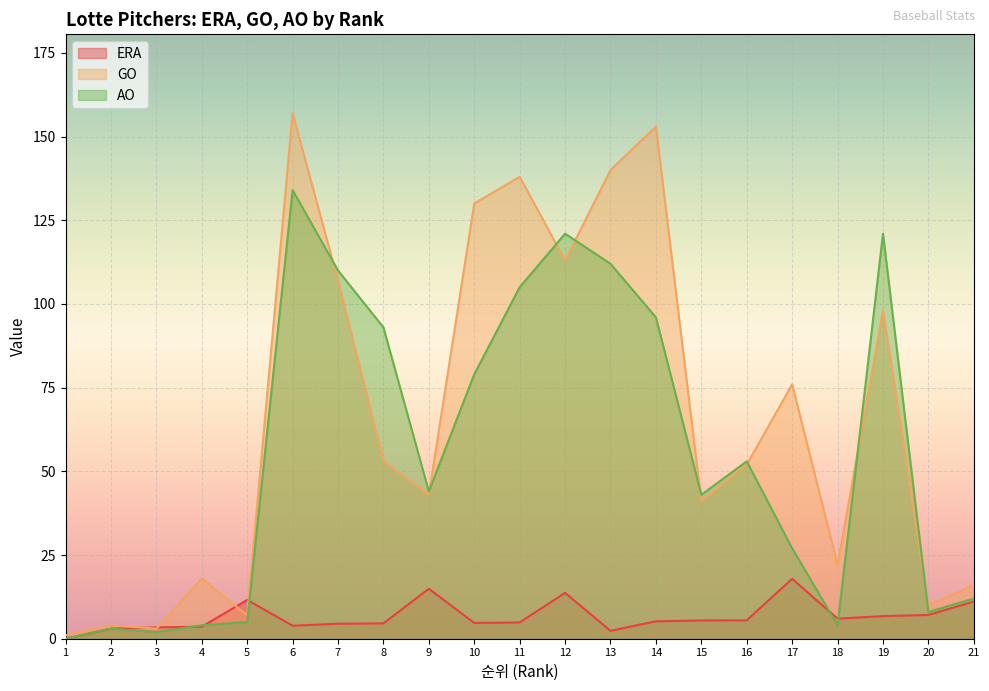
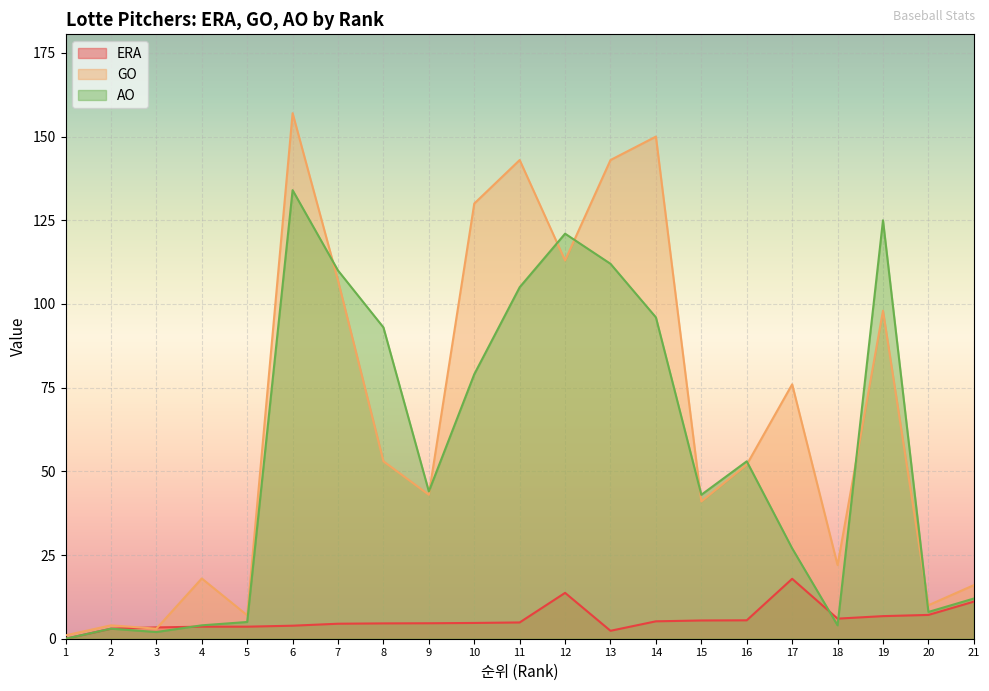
  {
    "ERA": {
-     "5": 12,
+     "5": 4,
      "6": 4,
      "7": 4,
      "8": 5,
-     "9": 15,
+     "9": 5,
      "10": 5,
      "11": 5,
      "12": 14,
      "13": 2,
      "14": 5,
      "15": 5,
      "16": 6,
      "17": 18,
      "18": 6,
      "19": 7,
      "20": 7,
      "21": 11
    },
    "GO": {
      "1": 1,
      "2": 4,
      "4": 18,
      "5": 7,
      "6": 157,
      "7": 107,
      "8": 53,
      "9": 43,
      "10": 130,
-     "11": 138,
+     "11": 143,
      "12": 113,
-     "13": 140,
-     "14": 153,
+     "13": 143,
+     "14": 150,
      "15": 41,
      "16": 52,
      "17": 76,
      "18": 22,
      "19": 98,
      "20": 10,
      "21": 16
    },
    "AO": {
      "3": 2,
      "5": 5,
      "6": 134,
      "7": 110,
      "8": 93,
      "9": 44,
      "10": 79,
      "11": 105,
      "12": 121,
      "13": 112,
      "14": 96,
      "15": 43,
      "16": 53,
      "17": 27,
      "18": 4,
-     "19": 121,
+     "19": 125,
      "20": 8,
      "21": 12
    }
  }
